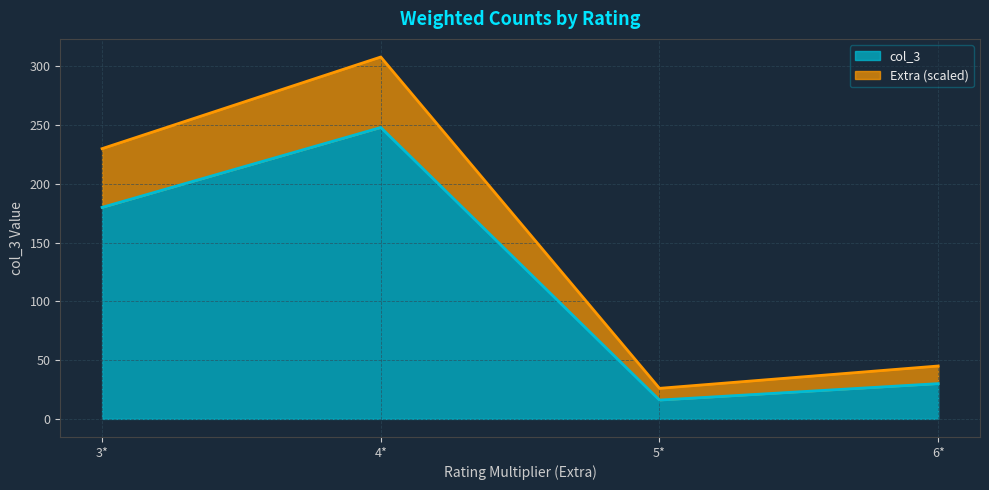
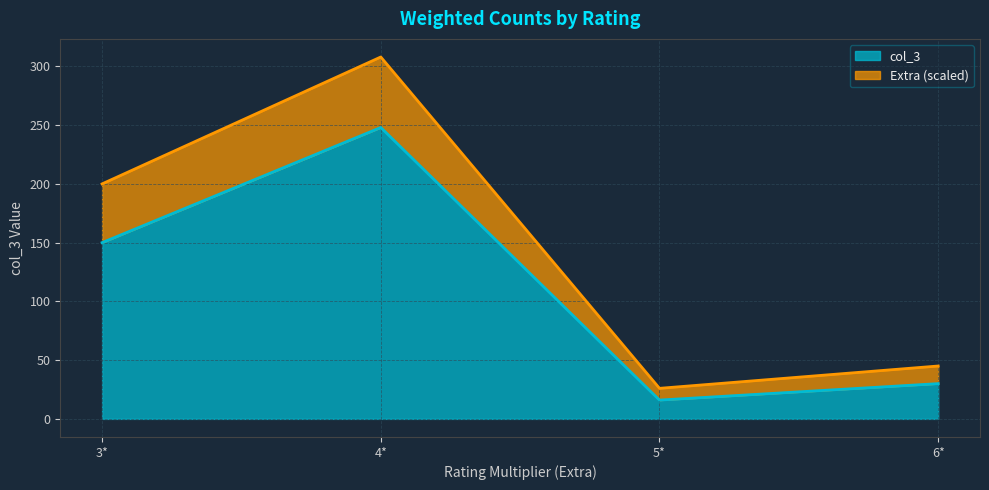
  {
    "col_3": {
-     "3*": 180,
+     "3*": 150,
      "4*": 248,
      "5*": 16,
      "6*": 30
    },
    "Extra (scaled)": {
      "3*": 50,
      "4*": 60,
      "5*": 10,
      "6*": 15
    }
  }
